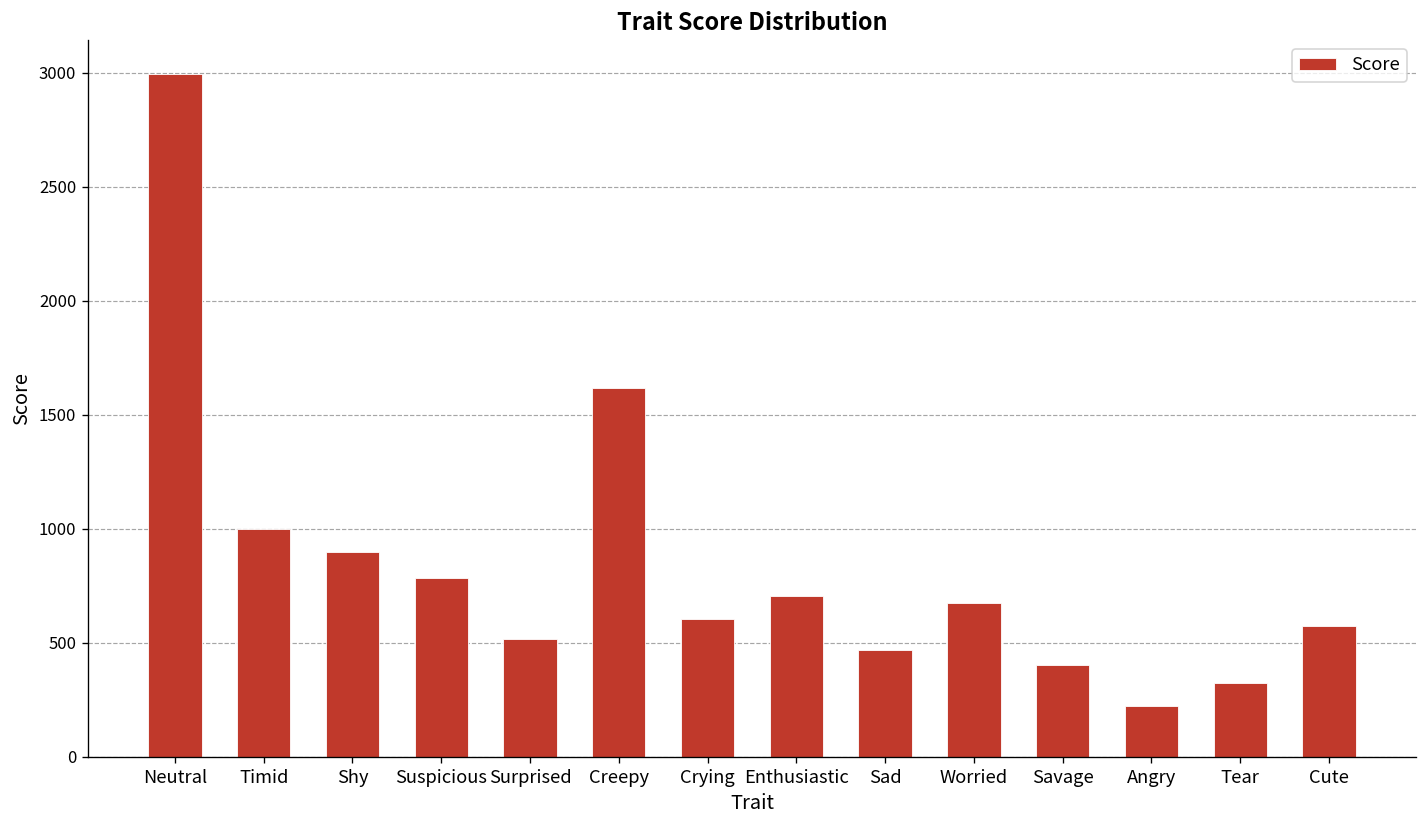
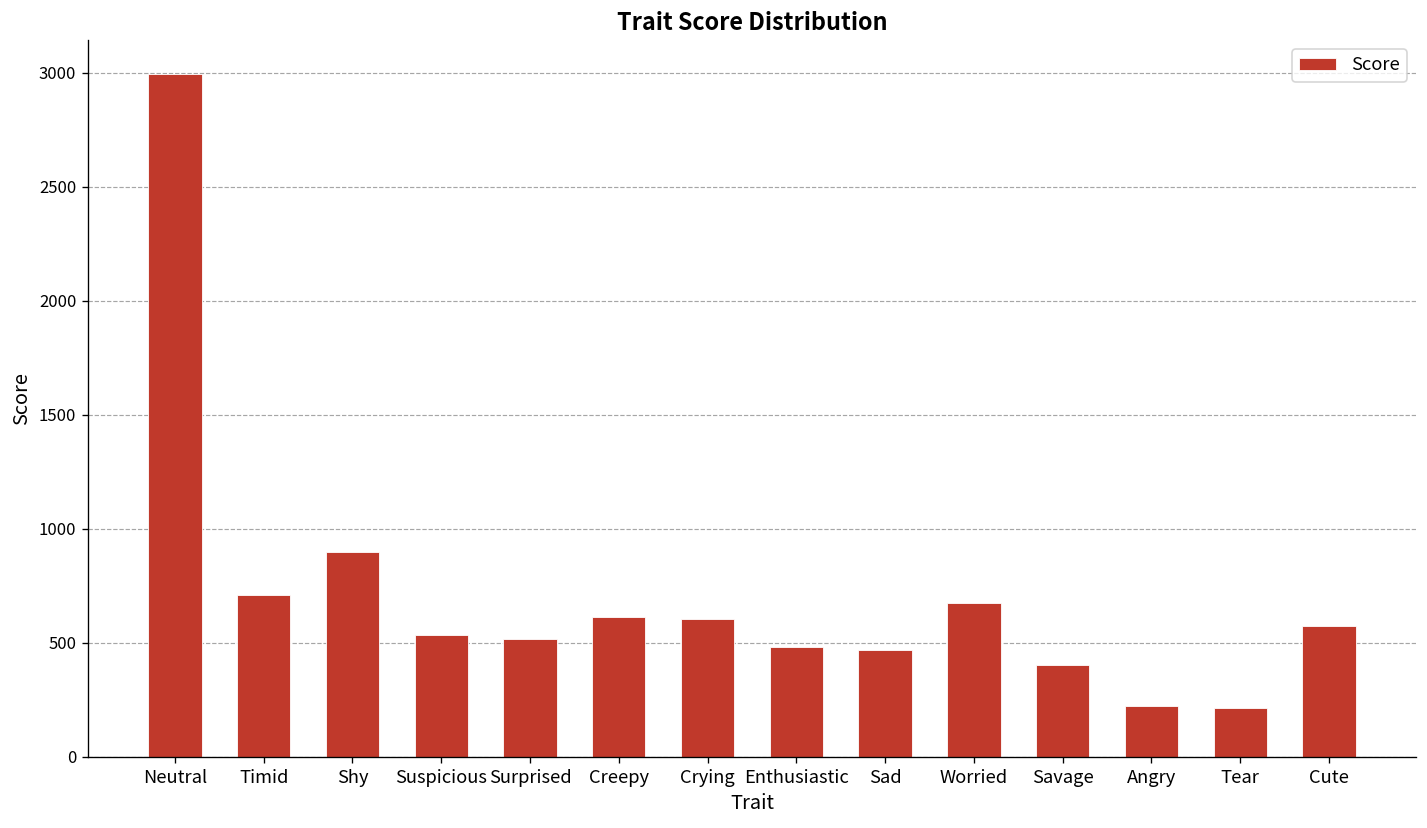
  {
    "Neutral": 2990,
-   "Timid": 1000,
+   "Timid": 710,
    "Shy": 900,
-   "Suspicious": 790,
+   "Suspicious": 540,
    "Surprised": 520,
-   "Creepy": 1620,
+   "Creepy": 610,
    "Crying": 600,
-   "Enthusiastic": 710,
+   "Enthusiastic": 480,
    "Sad": 470,
    "Worried": 680,
    "Savage": 400,
    "Angry": 220,
-   "Tear": 330,
+   "Tear": 220,
    "Cute": 570
  }
